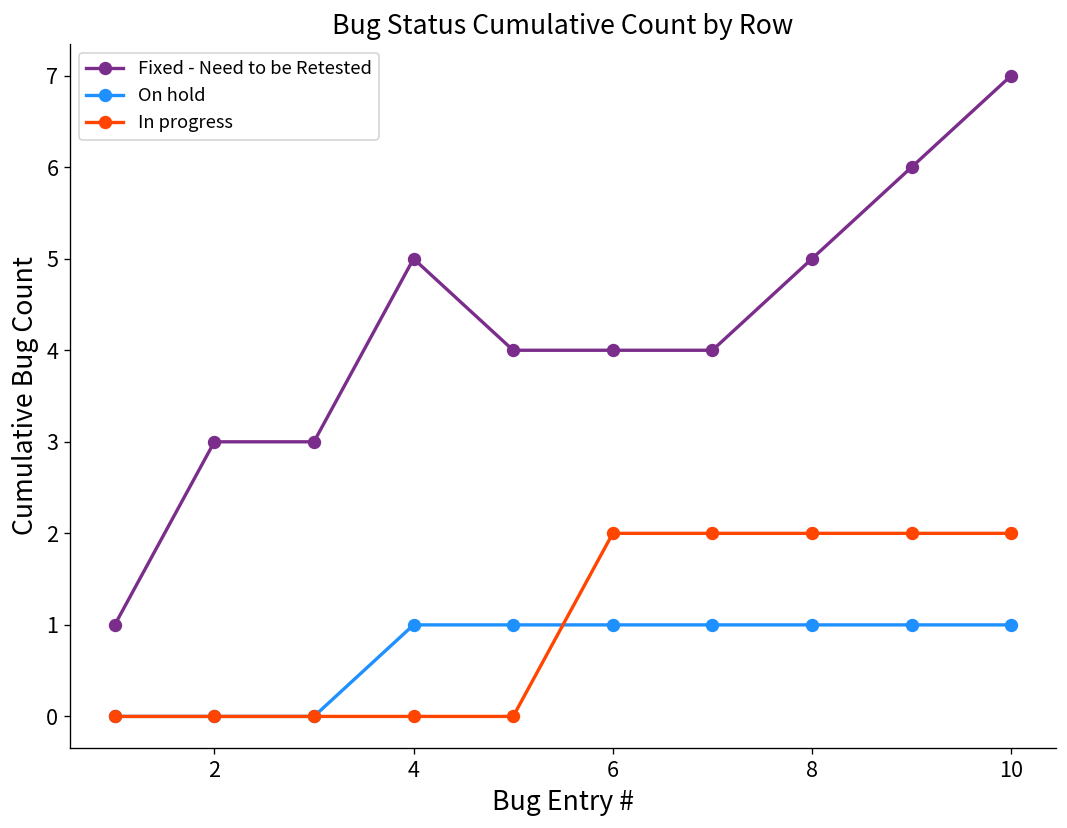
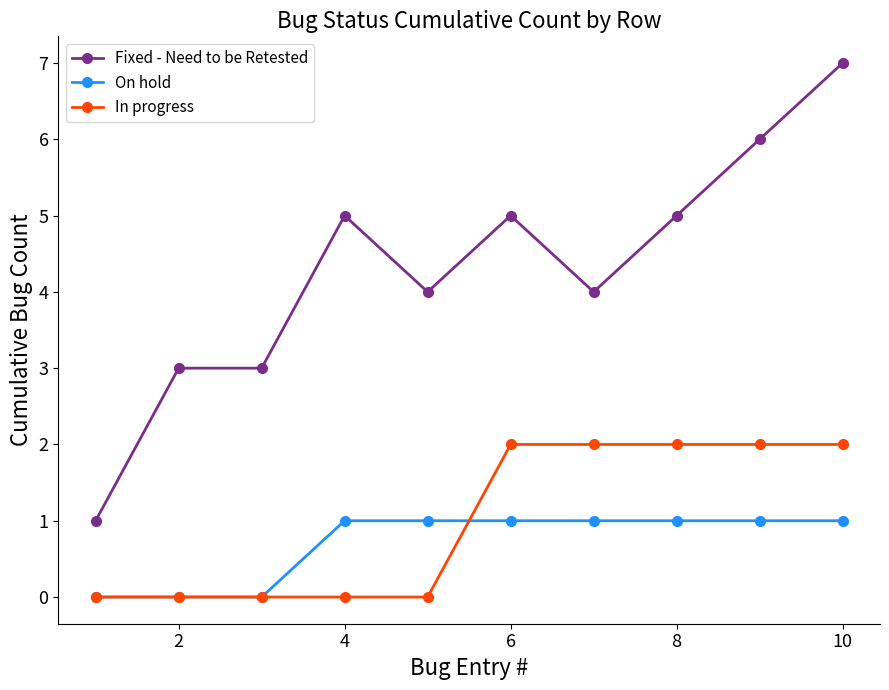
  {
    "Fixed - Need to be Retested": {
      "2": 3,
      "4": 5,
-     "6": 4,
+     "6": 5,
      "8": 5,
      "10": 7
    },
    "On hold": {
      "4": 1,
      "6": 1,
      "8": 1,
      "10": 1
    },
    "In progress": {
      "4": 0,
      "6": 2,
      "8": 2,
      "10": 2
    }
  }
